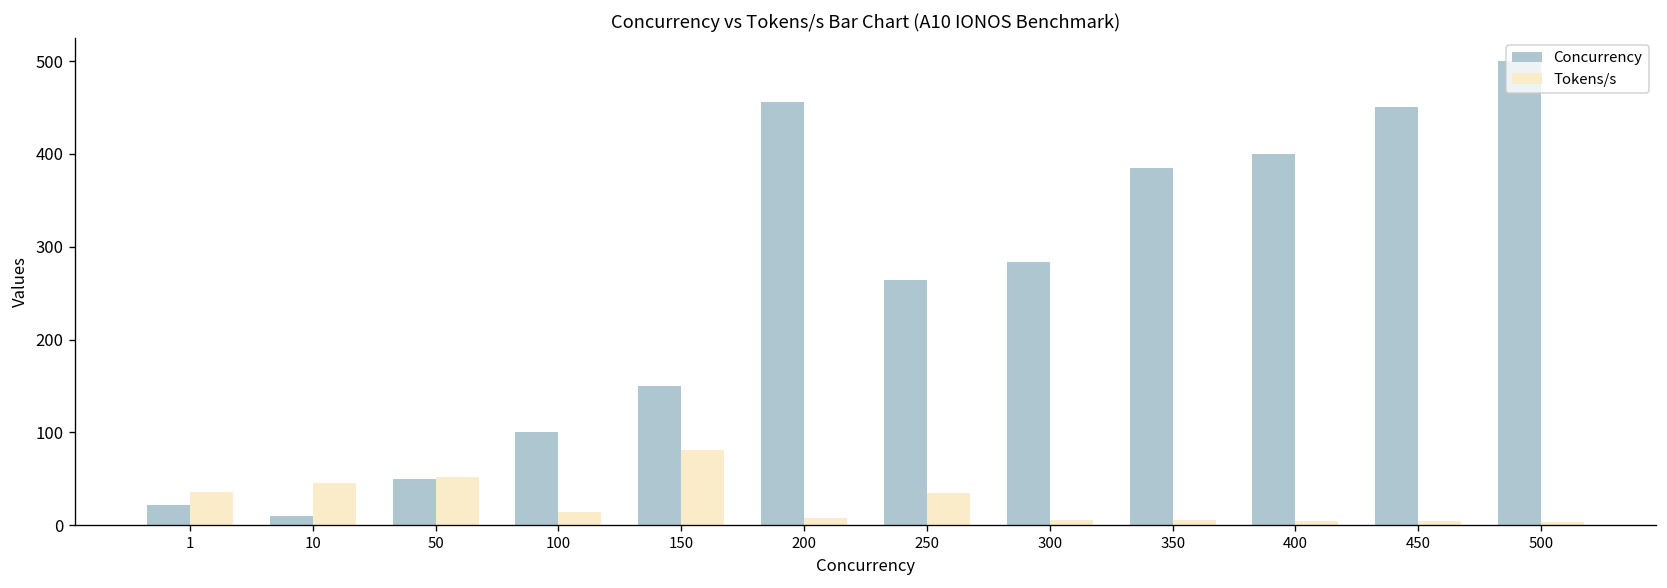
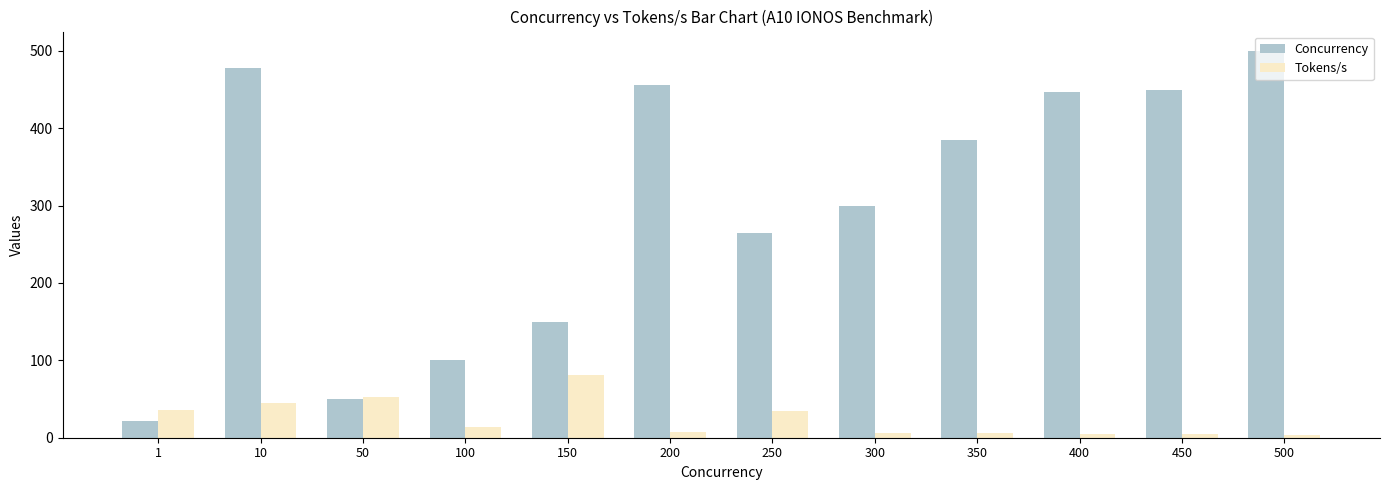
  {
    "Concurrency": {
      "1": 20,
-     "10": 10,
+     "10": 480,
      "50": 50,
      "100": 100,
      "150": 150,
      "200": 460,
      "250": 260,
-     "300": 280,
+     "300": 300,
      "350": 390,
-     "400": 400,
+     "400": 450,
      "450": 450
    },
    "Tokens/s": {
      "1": 40,
      "10": 50,
      "50": 50,
      "100": 10,
      "150": 80,
      "200": 10,
      "250": 30,
      "300": 10,
      "350": 10,
      "400": 10,
      "450": 0,
      "500": 0
    }
  }
